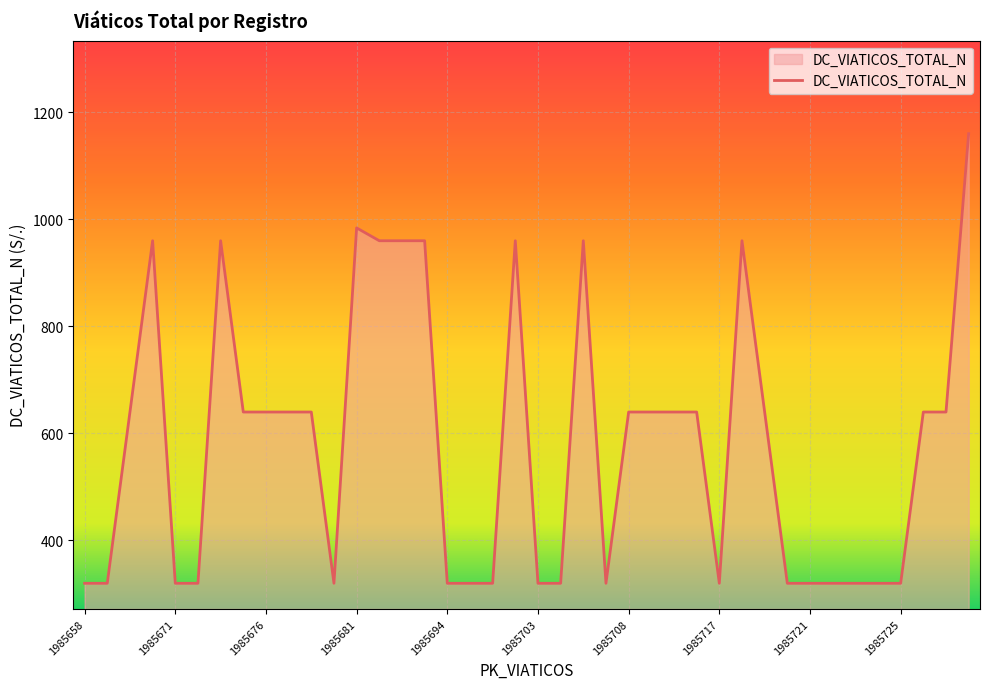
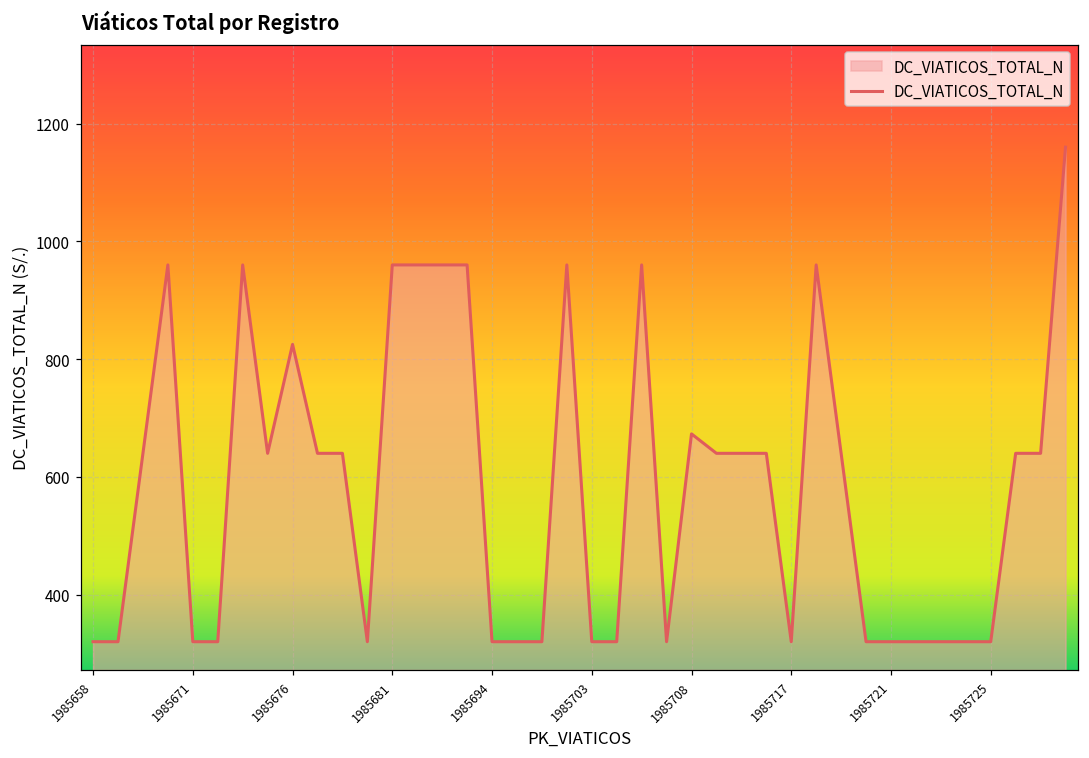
  {
    "1985658": 320,
    "1985671": 320,
-   "1985676": 640,
-   "1985681": 980,
+   "1985676": 830,
+   "1985681": 960,
    "1985694": 320,
    "1985703": 320,
-   "1985708": 640,
+   "1985708": 670,
    "1985717": 320,
    "1985721": 320,
    "1985725": 320
  }
